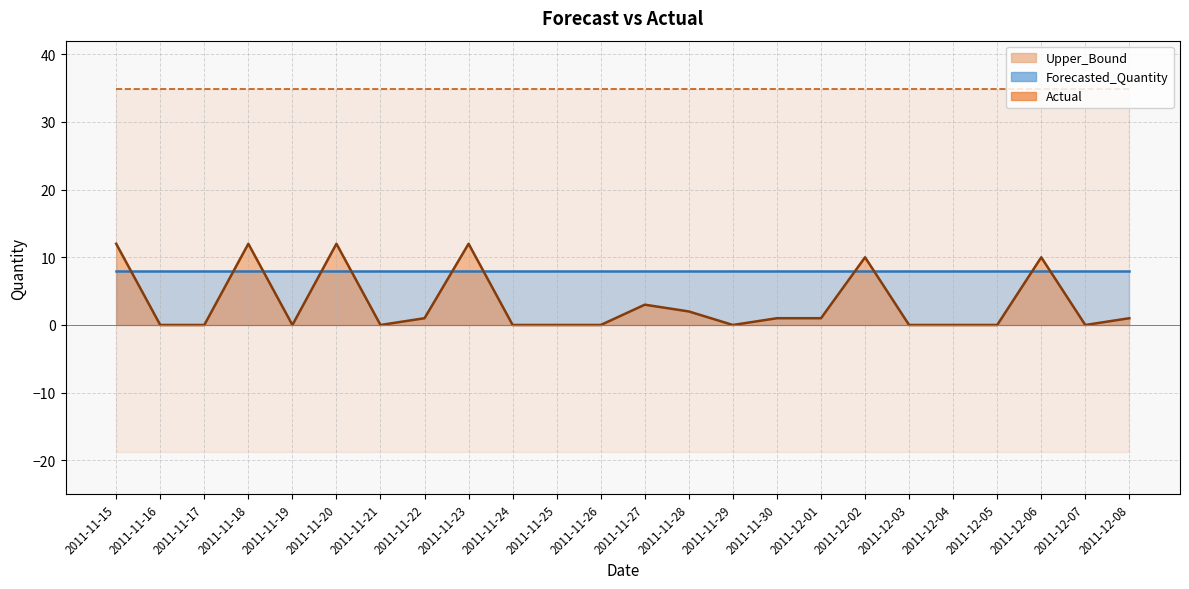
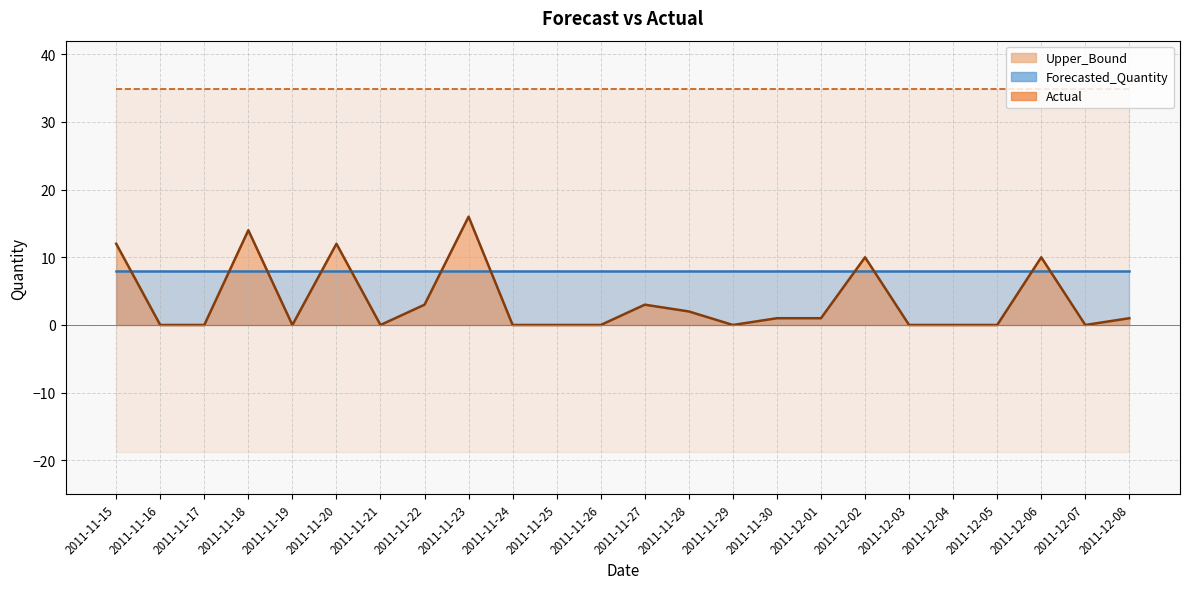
  {
    "Upper_Bound": {
      "2011-11-15": 35,
      "2011-11-16": 35,
      "2011-11-17": 35,
      "2011-11-18": 35,
      "2011-11-19": 35,
      "2011-11-20": 35,
      "2011-11-21": 35,
      "2011-11-22": 35,
      "2011-11-23": 35,
      "2011-11-24": 35,
      "2011-11-25": 35,
      "2011-11-26": 35,
      "2011-11-27": 35,
      "2011-11-28": 35,
      "2011-11-29": 35,
      "2011-11-30": 35,
      "2011-12-01": 35,
      "2011-12-02": 35,
      "2011-12-03": 35,
      "2011-12-04": 35,
      "2011-12-05": 35
    },
    "Forecasted_Quantity": {
      "2011-11-15": 8,
      "2011-11-16": 8,
      "2011-11-17": 8,
      "2011-11-18": 8,
      "2011-11-19": 8,
      "2011-11-20": 8,
      "2011-11-21": 8,
      "2011-11-22": 8,
      "2011-11-23": 8,
      "2011-11-24": 8,
      "2011-11-25": 8,
      "2011-11-26": 8,
      "2011-11-27": 8,
      "2011-11-28": 8,
      "2011-11-29": 8,
      "2011-11-30": 8,
      "2011-12-01": 8,
      "2011-12-02": 8,
      "2011-12-03": 8,
      "2011-12-04": 8,
      "2011-12-05": 8,
      "2011-12-06": 8,
      "2011-12-07": 8,
      "2011-12-08": 8
    },
    "Actual": {
      "2011-11-15": 12,
      "2011-11-16": 0,
      "2011-11-17": 0,
-     "2011-11-18": 12,
+     "2011-11-18": 14,
      "2011-11-19": 0,
      "2011-11-20": 12,
      "2011-11-21": 0,
-     "2011-11-22": 1,
-     "2011-11-23": 12,
+     "2011-11-22": 3,
+     "2011-11-23": 16,
      "2011-11-24": 0,
      "2011-11-25": 0,
      "2011-11-26": 0,
      "2011-11-27": 3,
      "2011-11-28": 2,
      "2011-11-29": 0,
      "2011-11-30": 1,
      "2011-12-01": 1,
      "2011-12-02": 10,
      "2011-12-03": 0,
      "2011-12-04": 0,
      "2011-12-05": 0,
      "2011-12-06": 10,
      "2011-12-07": 0,
      "2011-12-08": 1
    }
  }
